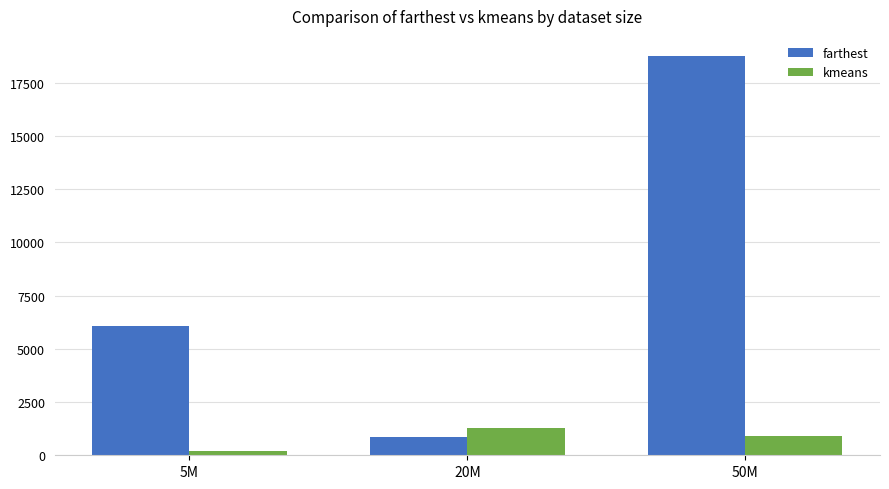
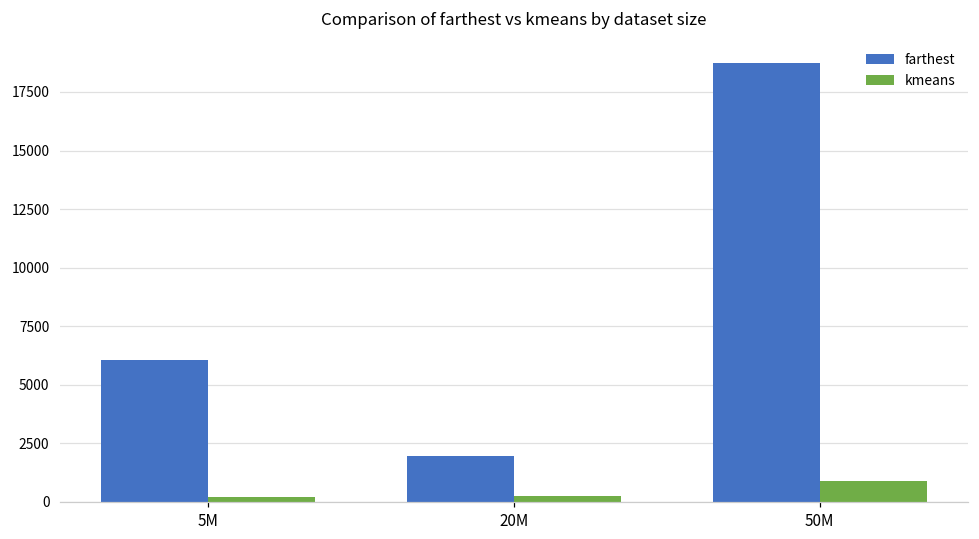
  {
    "farthest": {
      "5M": 6100,
-     "20M": 900,
+     "20M": 2000,
      "50M": 18800
    },
    "kmeans": {
      "5M": 200,
-     "20M": 1300,
+     "20M": 300,
      "50M": 900
    }
  }
